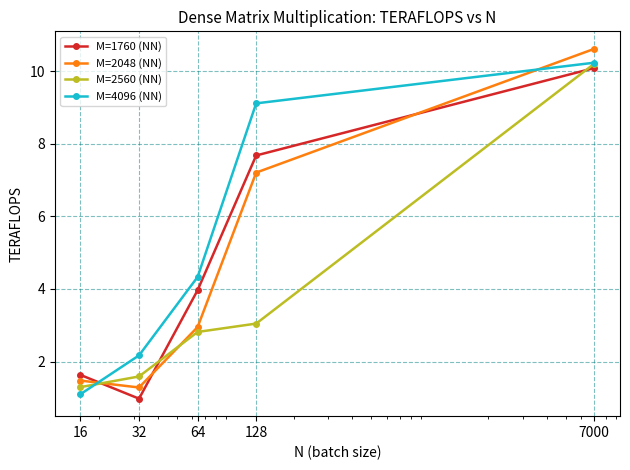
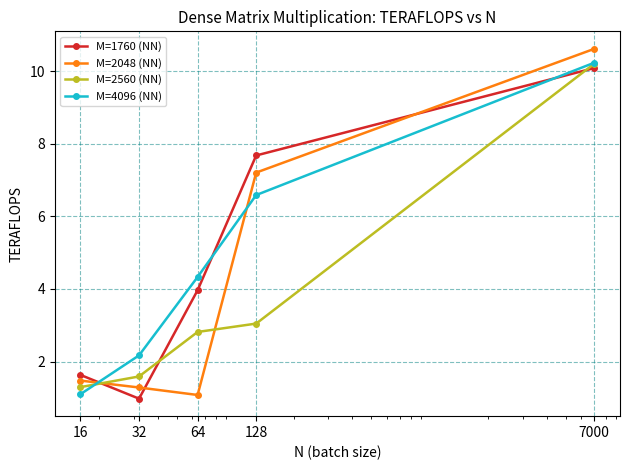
  {
    "M=1760 (NN)": {
      "16": 1.6,
      "32": 1.0,
      "64": 4.0,
      "128": 7.7,
      "7000": 10.1
    },
    "M=2048 (NN)": {
      "16": 1.5,
      "32": 1.3,
-     "64": 2.9,
+     "64": 1.1,
      "128": 7.2,
      "7000": 10.6
    },
    "M=2560 (NN)": {
      "16": 1.3,
      "32": 1.6,
      "64": 2.8,
      "128": 3.0
    },
    "M=4096 (NN)": {
      "16": 1.1,
      "32": 2.2,
      "64": 4.3,
-     "128": 9.1
+     "128": 6.6
    }
  }
